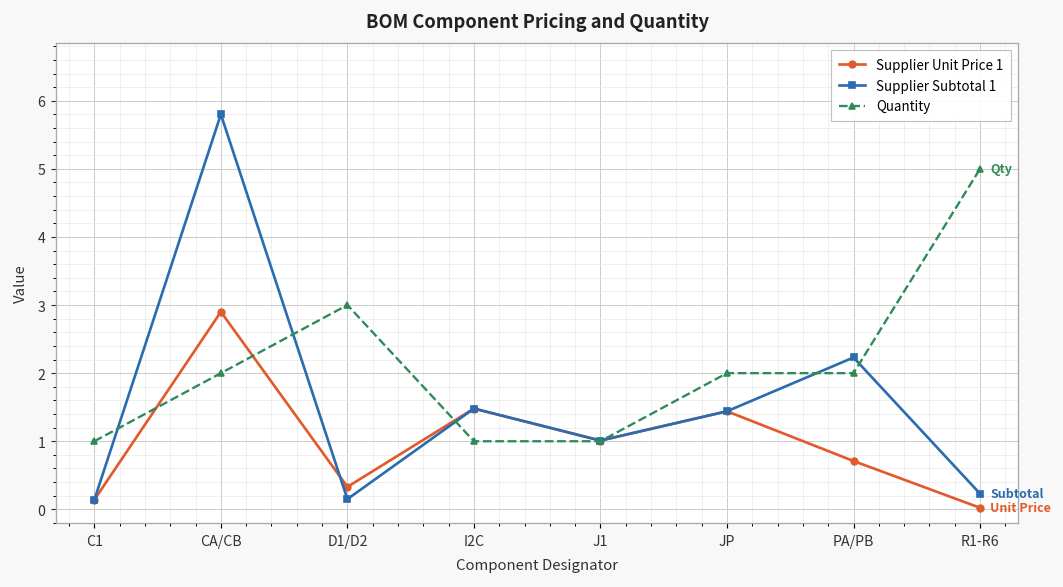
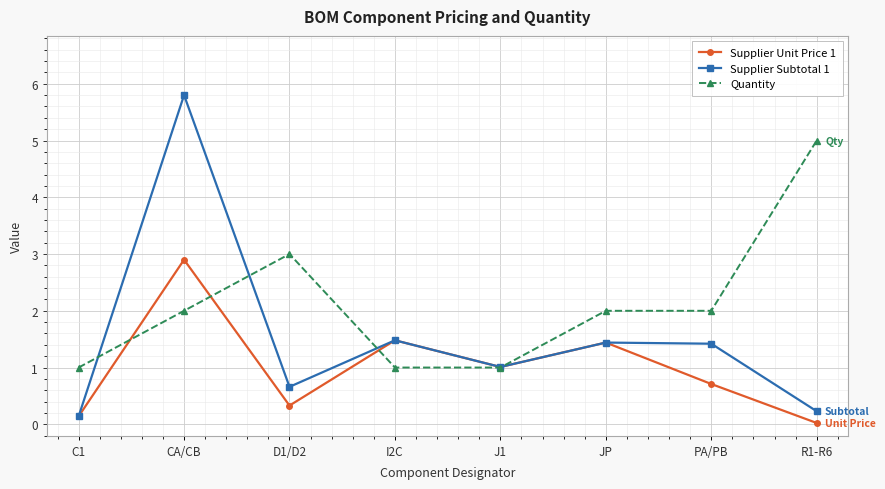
  {
    "Supplier Unit Price 1": {
      "CA/CB": 2.9,
      "D1/D2": 0.3,
      "PA/PB": 0.7,
      "R1-R6": 0.0
    },
    "Supplier Subtotal 1": {
      "CA/CB": 5.8,
-     "D1/D2": 0.2,
-     "PA/PB": 2.2,
+     "D1/D2": 0.7,
+     "PA/PB": 1.4,
      "R1-R6": 0.2
    },
    "Quantity": {
      "C1": 1.0,
      "CA/CB": 2.0,
      "D1/D2": 3.0,
      "I2C": 1.0,
      "JP": 2.0,
      "PA/PB": 2.0,
      "R1-R6": 5.0
    }
  }
